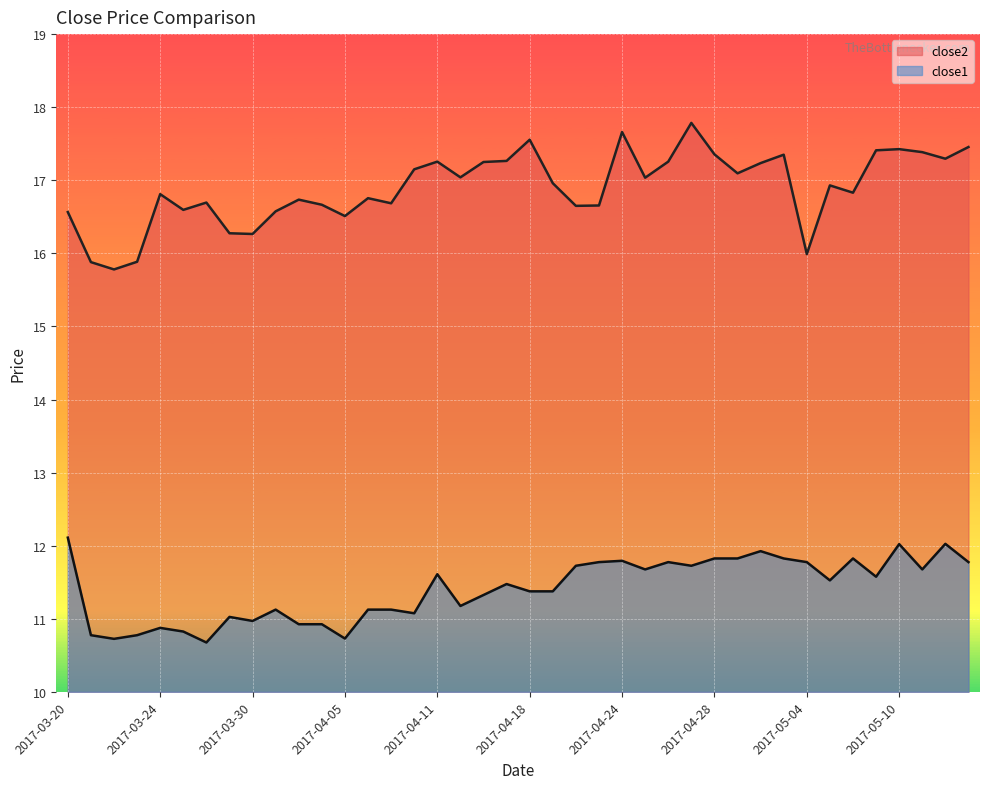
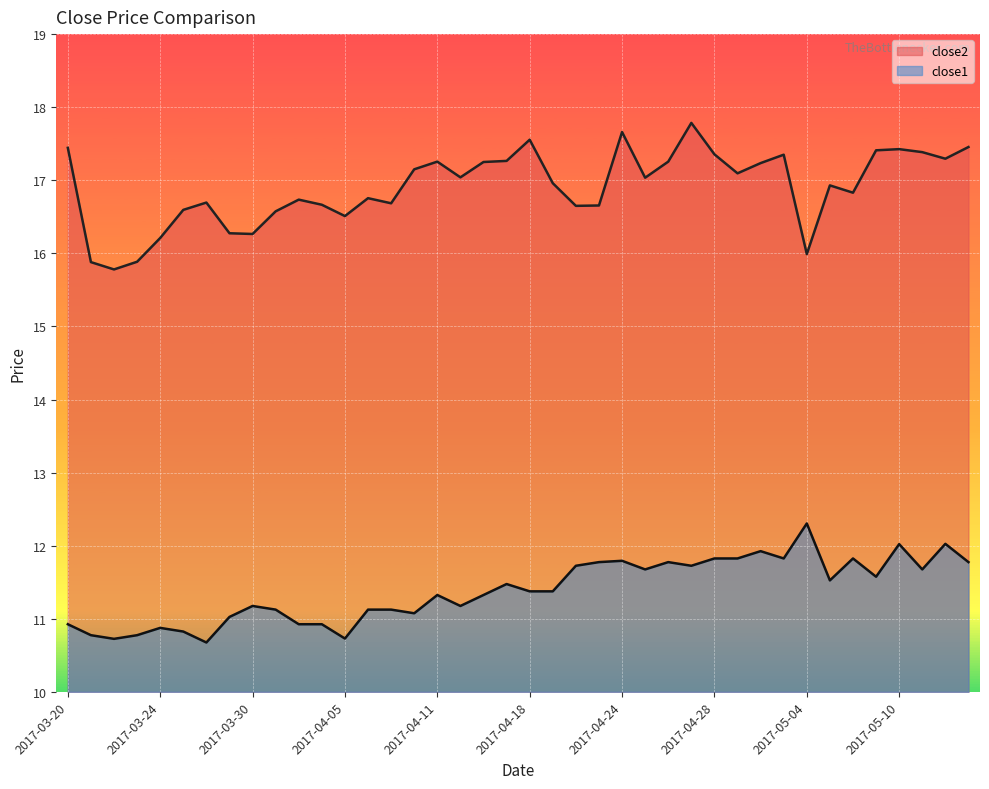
  {
    "close2": {
-     "2017-03-20": 16.6,
-     "2017-03-24": 16.8,
+     "2017-03-20": 17.4,
+     "2017-03-24": 16.2,
      "2017-03-30": 16.3,
      "2017-04-05": 16.5,
      "2017-04-11": 17.3,
      "2017-04-18": 17.6,
      "2017-04-24": 17.7,
      "2017-04-28": 17.4,
      "2017-05-04": 16.0,
      "2017-05-10": 17.4
    },
    "close1": {
-     "2017-03-20": 12.1,
+     "2017-03-20": 10.9,
      "2017-03-24": 10.9,
-     "2017-03-30": 11.0,
+     "2017-03-30": 11.2,
      "2017-04-05": 10.7,
-     "2017-04-11": 11.6,
+     "2017-04-11": 11.3,
      "2017-04-18": 11.4,
      "2017-04-24": 11.8,
      "2017-04-28": 11.8,
-     "2017-05-04": 11.8,
+     "2017-05-04": 12.3,
      "2017-05-10": 12.0
    }
  }
